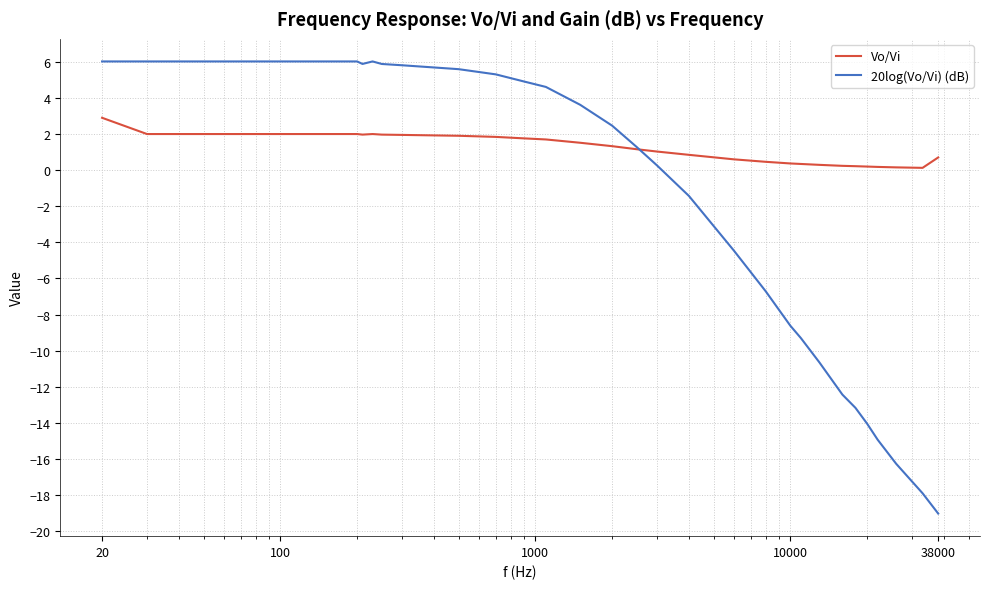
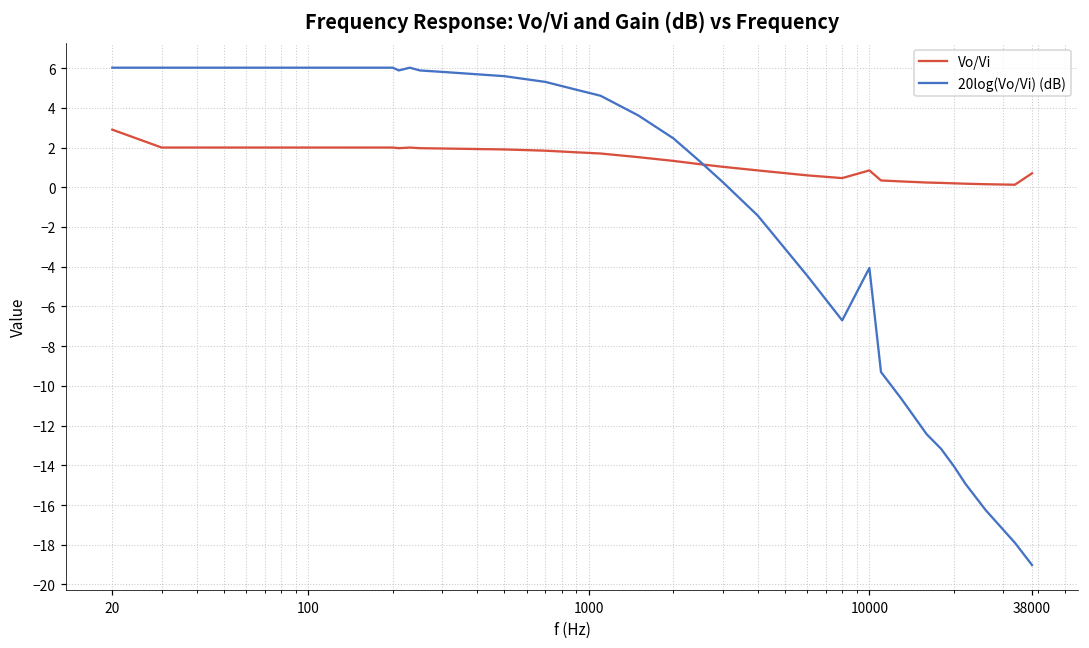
  {
    "Vo/Vi": {
      "20": 2.9,
-     "10000": 0.4,
+     "10000": 0.8,
      "38000": 0.7
    },
    "20log(Vo/Vi) (dB)": {
      "20": 6.0,
-     "10000": -8.6,
+     "10000": -4.1,
      "38000": -19.0
    }
  }
